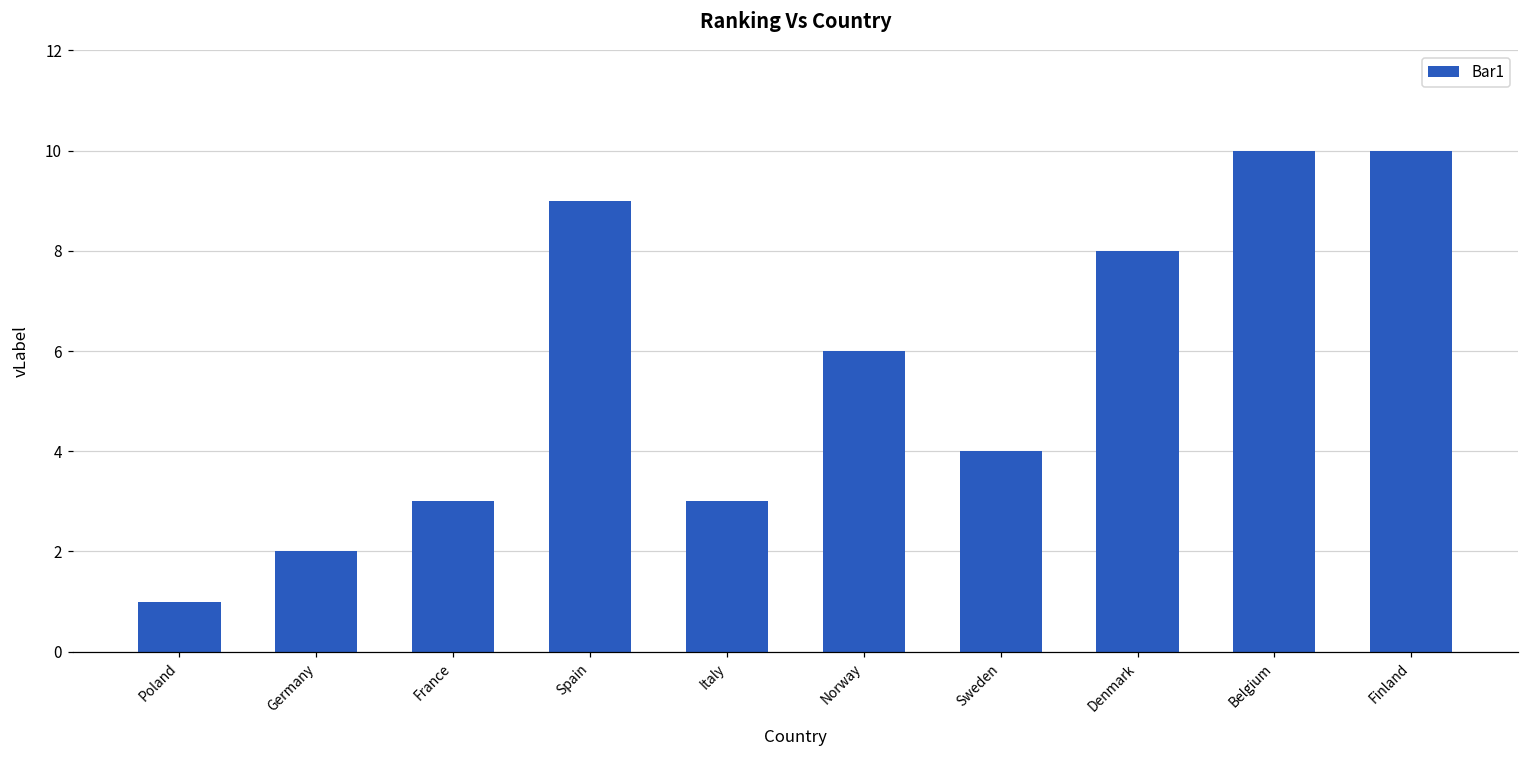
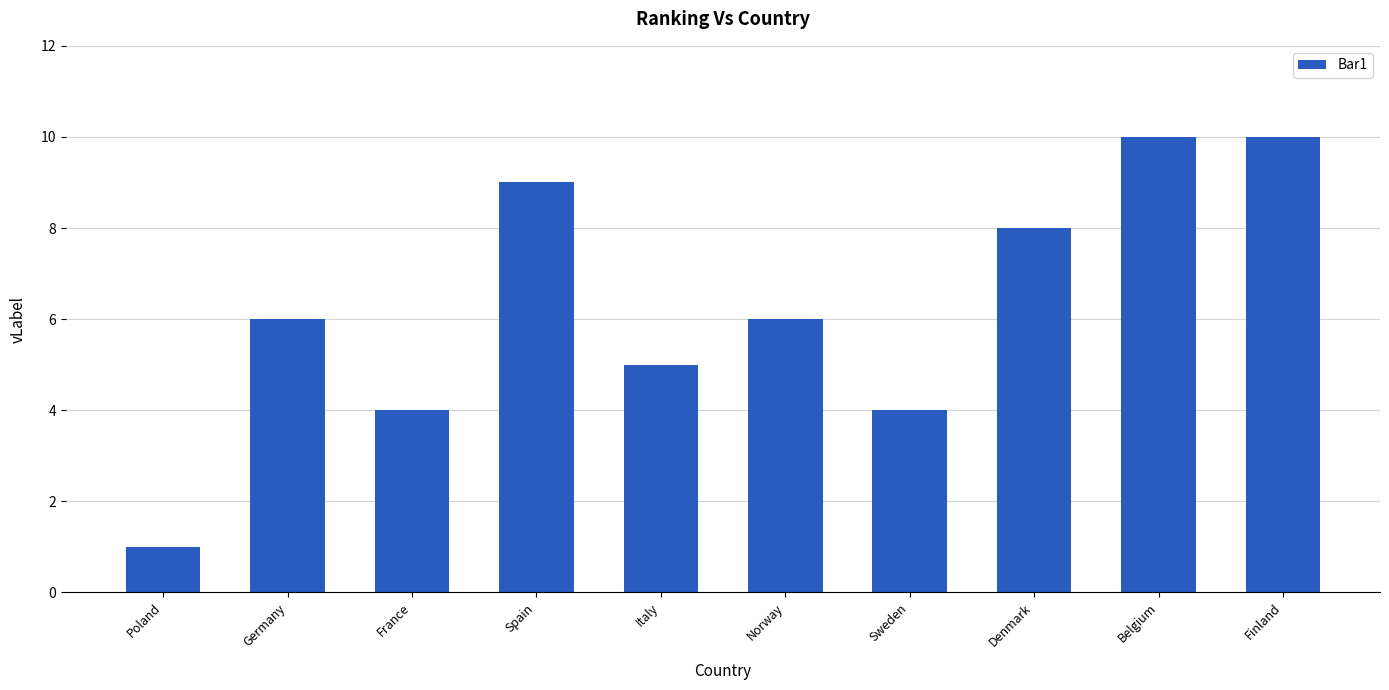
  {
    "Poland": 1,
-   "Germany": 2,
-   "France": 3,
+   "Germany": 6,
+   "France": 4,
    "Spain": 9,
-   "Italy": 3,
+   "Italy": 5,
    "Norway": 6,
    "Sweden": 4,
    "Denmark": 8,
    "Belgium": 10,
    "Finland": 10
  }
